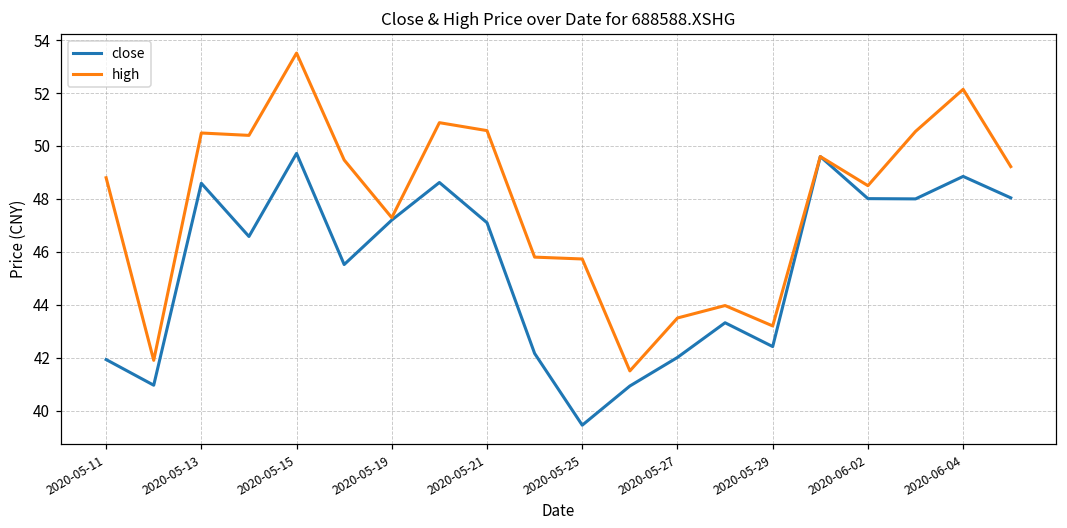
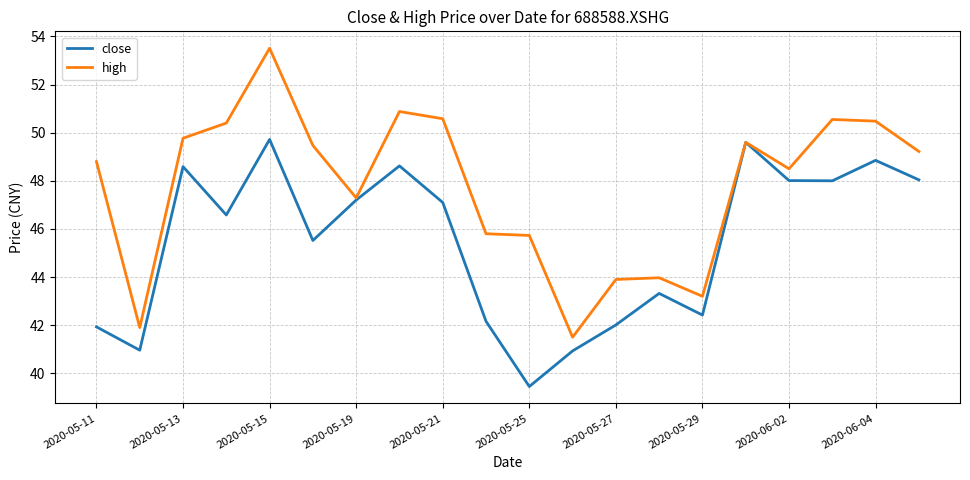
  {
    "close": {
      "2020-05-11": 41.9,
      "2020-05-13": 48.6,
      "2020-05-15": 49.7,
      "2020-05-21": 47.1,
      "2020-05-25": 39.5,
      "2020-05-27": 42.0,
      "2020-05-29": 42.4,
      "2020-06-02": 48.0,
      "2020-06-04": 48.9
    },
    "high": {
      "2020-05-11": 48.8,
-     "2020-05-13": 50.5,
+     "2020-05-13": 49.8,
      "2020-05-15": 53.5,
      "2020-05-21": 50.6,
      "2020-05-25": 45.7,
-     "2020-05-27": 43.5,
+     "2020-05-27": 43.9,
      "2020-05-29": 43.2,
      "2020-06-02": 48.5,
-     "2020-06-04": 52.1
+     "2020-06-04": 50.5
    }
  }
